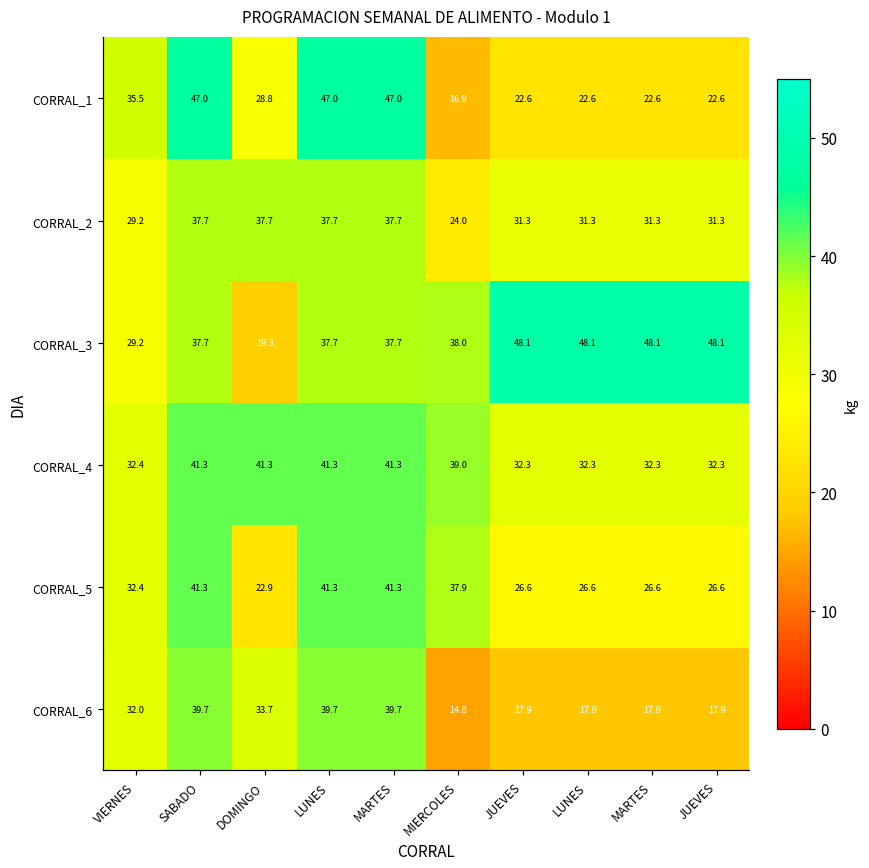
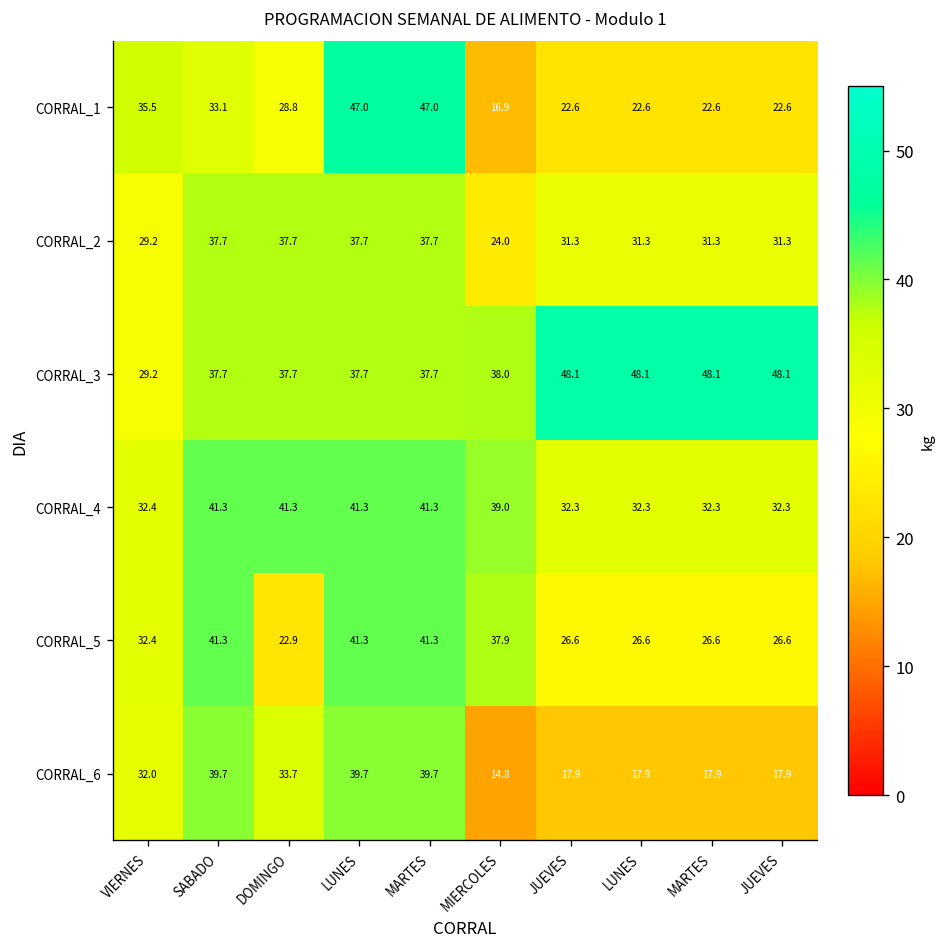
  {
    "CORRAL_1": {
      "VIERNES": 35.5,
-     "SABADO": 47.0,
+     "SABADO": 33.1,
      "DOMINGO": 28.8,
      "MIERCOLES": 16.9
    },
    "CORRAL_2": {
      "VIERNES": 29.2,
      "SABADO": 37.7,
      "DOMINGO": 37.7,
      "MIERCOLES": 24.0
    },
    "CORRAL_3": {
      "VIERNES": 29.2,
      "SABADO": 37.7,
-     "DOMINGO": 19.3,
+     "DOMINGO": 37.7,
      "MIERCOLES": 38.0
    },
    "CORRAL_4": {
      "VIERNES": 32.4,
      "SABADO": 41.3,
      "DOMINGO": 41.3,
      "MIERCOLES": 39.0
    },
    "CORRAL_5": {
      "VIERNES": 32.4,
      "SABADO": 41.3,
      "DOMINGO": 22.9,
      "MIERCOLES": 37.9
    },
    "CORRAL_6": {
      "VIERNES": 32.0,
      "SABADO": 39.7,
      "DOMINGO": 33.7,
      "MIERCOLES": 14.8
    }
  }
